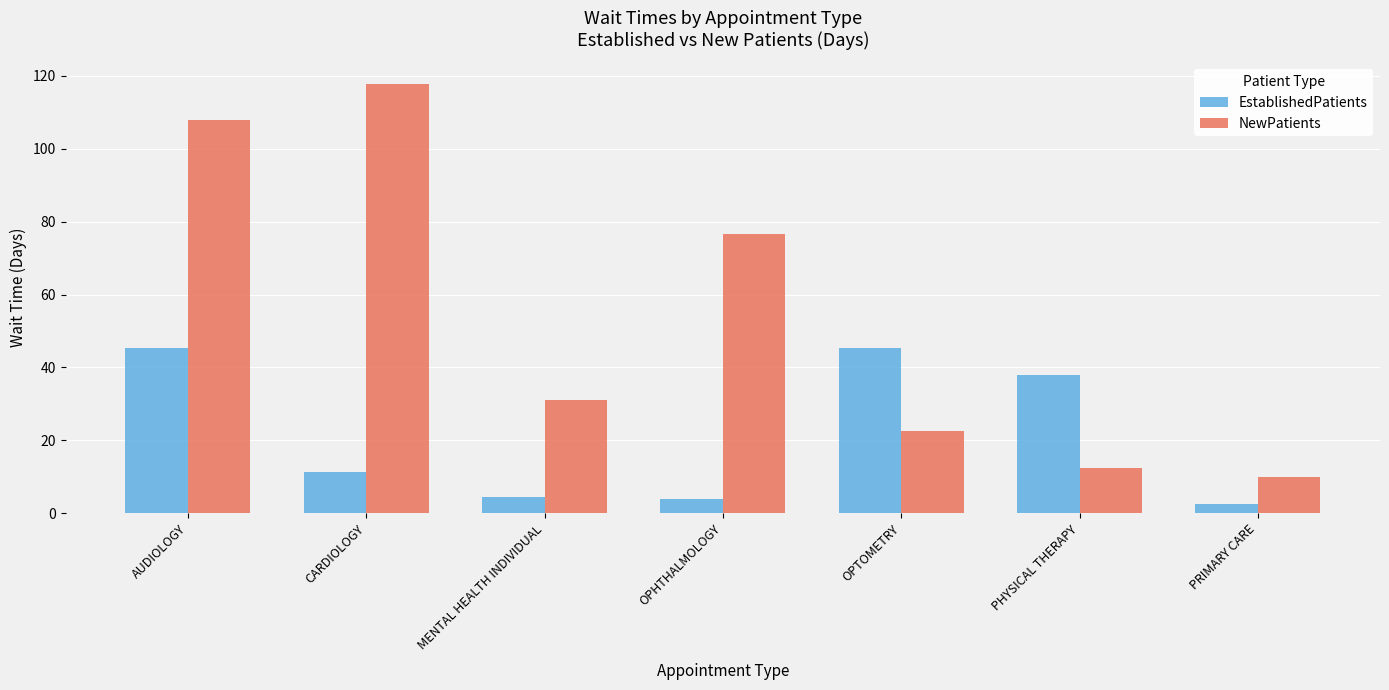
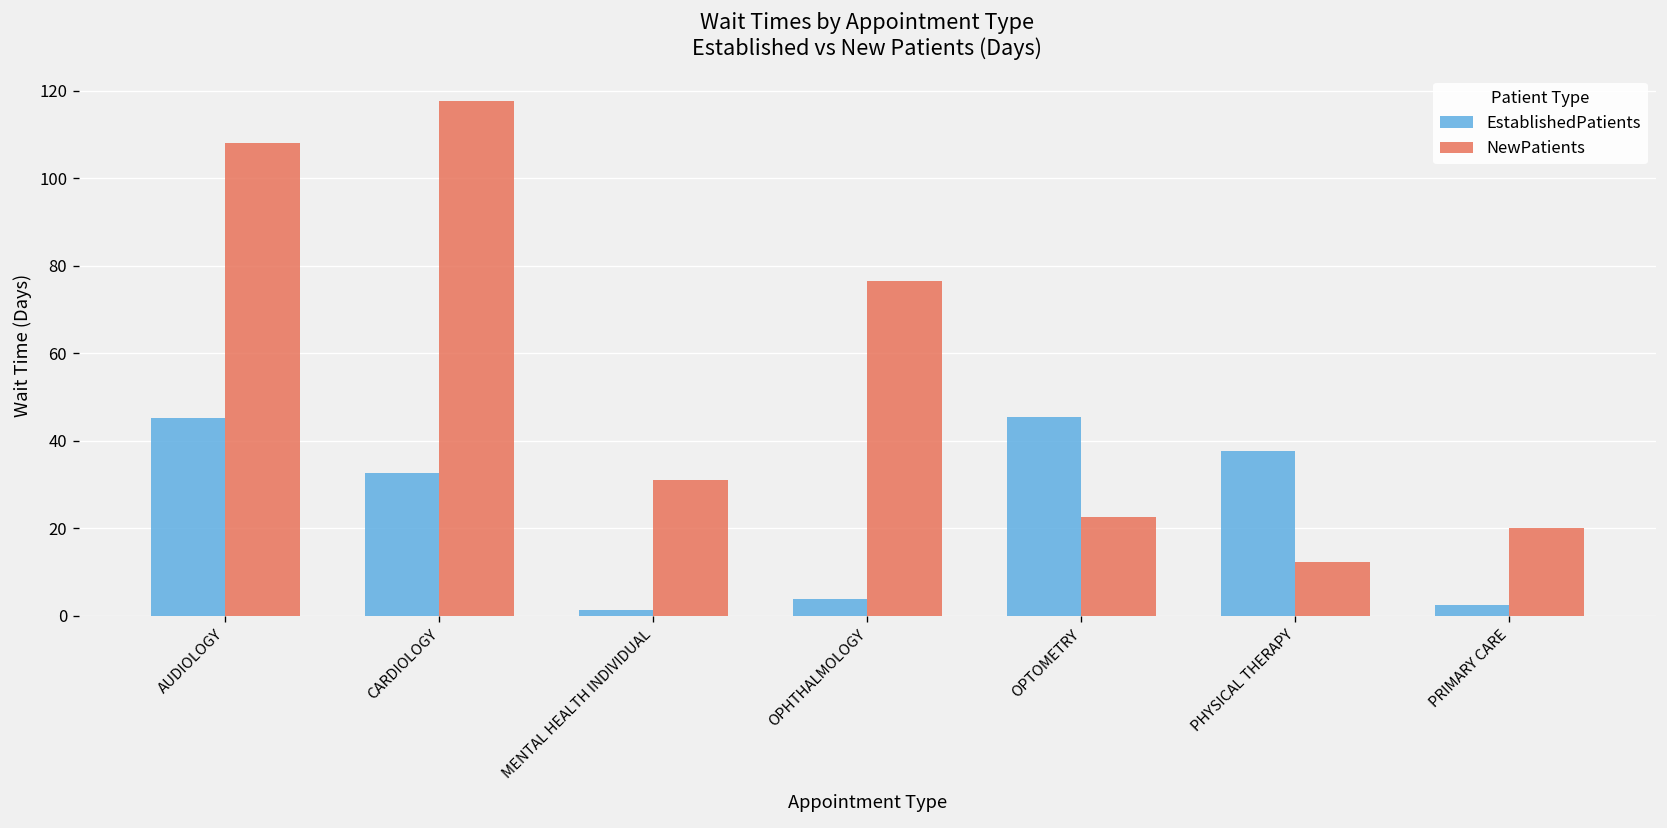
  {
    "EstablishedPatients": {
      "AUDIOLOGY": 45,
-     "CARDIOLOGY": 11,
-     "MENTAL HEALTH INDIVIDUAL": 5,
+     "CARDIOLOGY": 33,
+     "MENTAL HEALTH INDIVIDUAL": 1,
      "OPHTHALMOLOGY": 4,
      "OPTOMETRY": 45,
      "PHYSICAL THERAPY": 38,
      "PRIMARY CARE": 3
    },
    "NewPatients": {
      "AUDIOLOGY": 108,
      "CARDIOLOGY": 118,
      "MENTAL HEALTH INDIVIDUAL": 31,
      "OPHTHALMOLOGY": 77,
      "OPTOMETRY": 23,
      "PHYSICAL THERAPY": 12,
-     "PRIMARY CARE": 10
+     "PRIMARY CARE": 20
    }
  }
